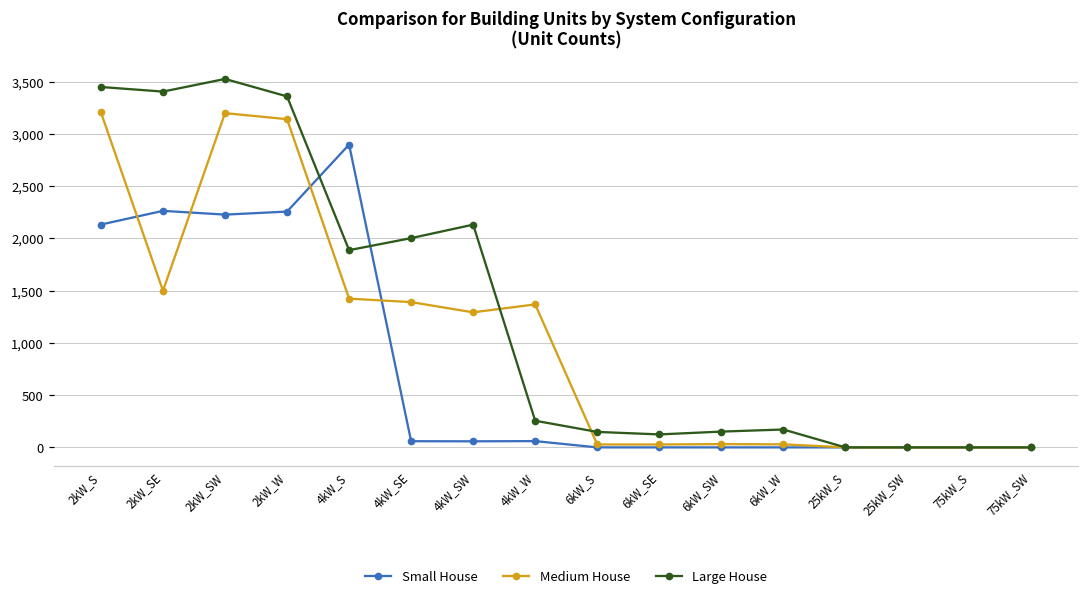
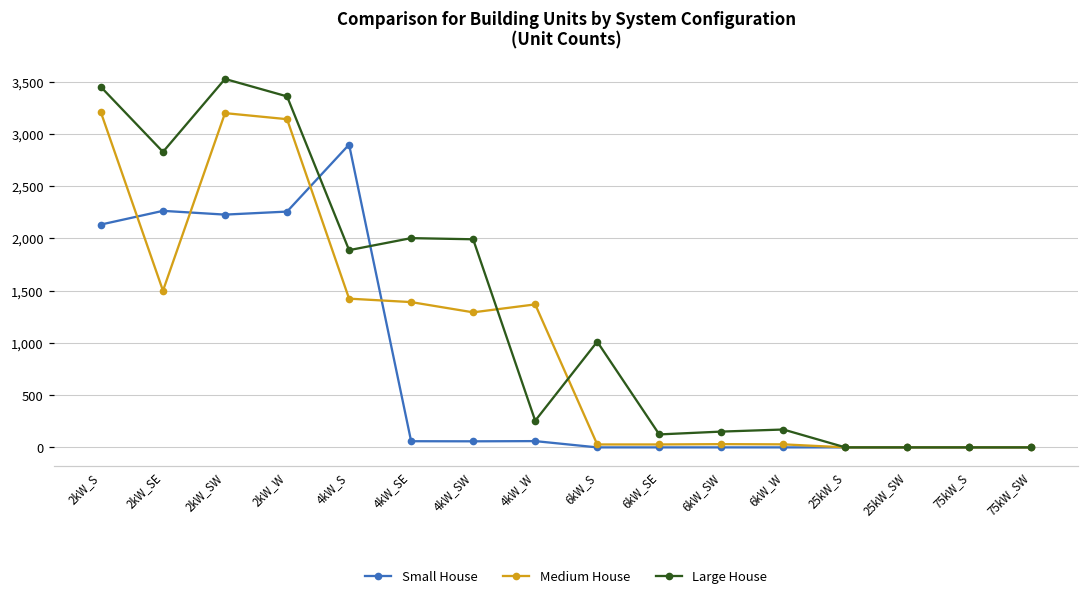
  {
    "Small House": {
      "2kW_S": "2,100",
      "2kW_SE": "2,300",
      "2kW_SW": "2,200",
      "2kW_W": "2,300",
      "4kW_S": "2,900",
      "4kW_SE": "100",
      "4kW_SW": "100",
      "4kW_W": "100",
      "6kW_S": "0",
      "6kW_SE": "0",
      "6kW_SW": "0",
      "6kW_W": "0"
    },
    "Medium House": {
      "2kW_S": "3,200",
      "2kW_SE": "1,500",
      "2kW_SW": "3,200",
      "2kW_W": "3,100",
      "4kW_S": "1,400",
      "4kW_SE": "1,400",
      "4kW_SW": "1,300",
      "4kW_W": "1,400",
      "6kW_S": "0",
      "6kW_SE": "0",
      "6kW_SW": "0",
      "6kW_W": "0"
    },
    "Large House": {
      "2kW_S": "3,400",
-     "2kW_SE": "3,400",
+     "2kW_SE": "2,800",
      "2kW_SW": "3,500",
      "2kW_W": "3,400",
      "4kW_S": "1,900",
      "4kW_SE": "2,000",
-     "4kW_SW": "2,100",
+     "4kW_SW": "2,000",
      "4kW_W": "300",
-     "6kW_S": "100",
+     "6kW_S": "1,000",
      "6kW_SE": "100",
      "6kW_SW": "200",
      "6kW_W": "200"
    }
  }
